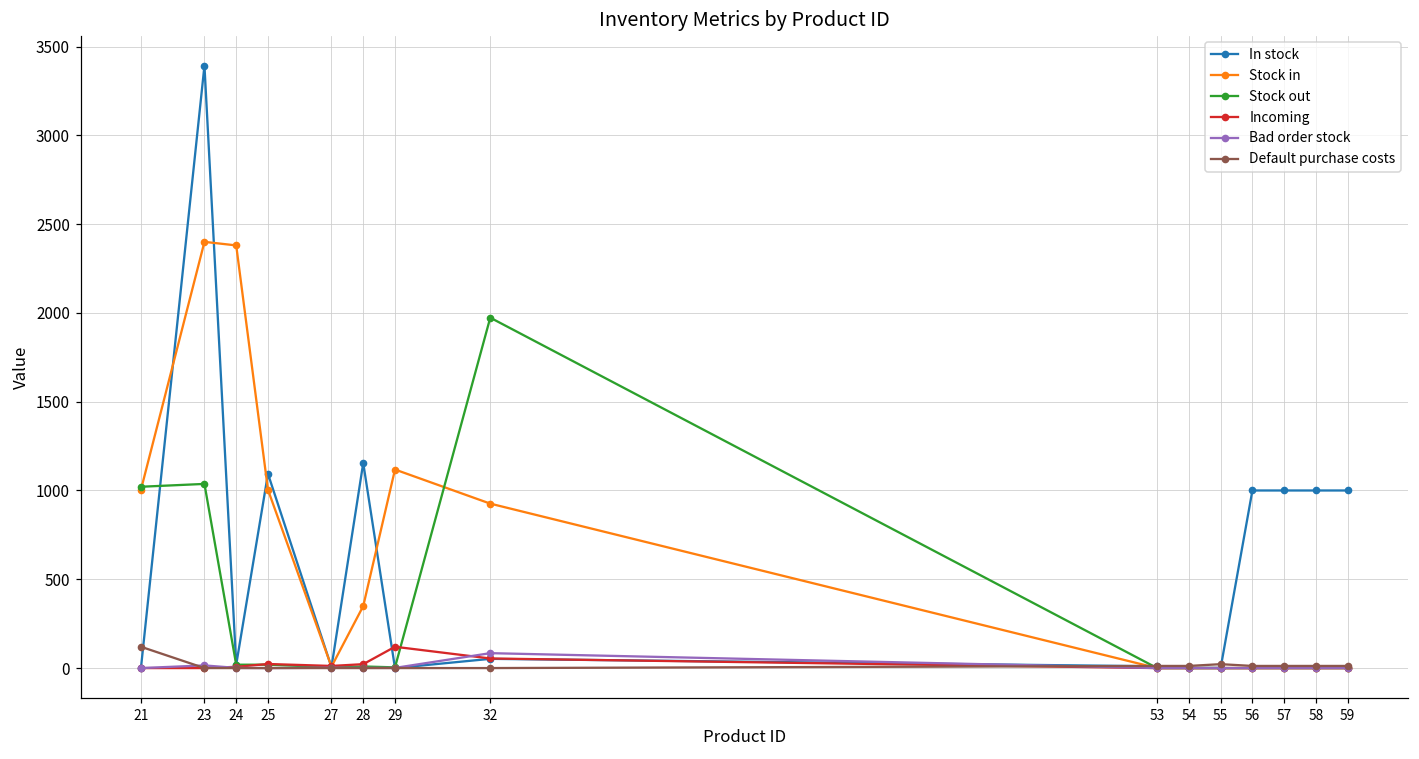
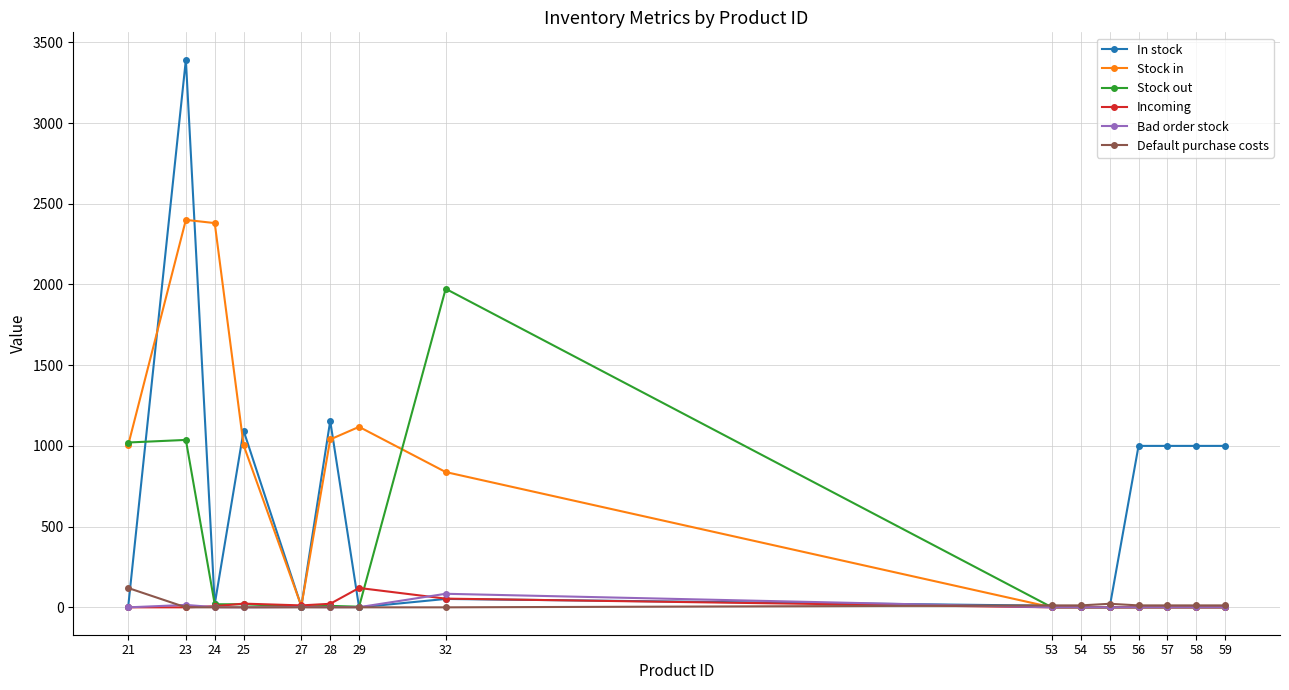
  {
    "In stock": {
      "23": 3390,
      "25": 1090,
      "28": 1160,
      "56": 1000,
      "57": 1000,
      "58": 1000,
      "59": 1000
    },
    "Stock in": {
      "21": 1000,
      "23": 2400,
      "24": 2380,
      "25": 1000,
-     "28": 350,
+     "28": 1040,
      "29": 1120,
-     "32": 930
+     "32": 840
    },
    "Stock out": {
      "21": 1020,
      "23": 1040,
      "32": 1970
    },
    "Incoming": {
      "29": 120
    },
    "Bad order stock": {
      "32": 80
    },
    "Default purchase costs": {
      "21": 120,
      "32": 0,
      "55": 20
    }
  }
